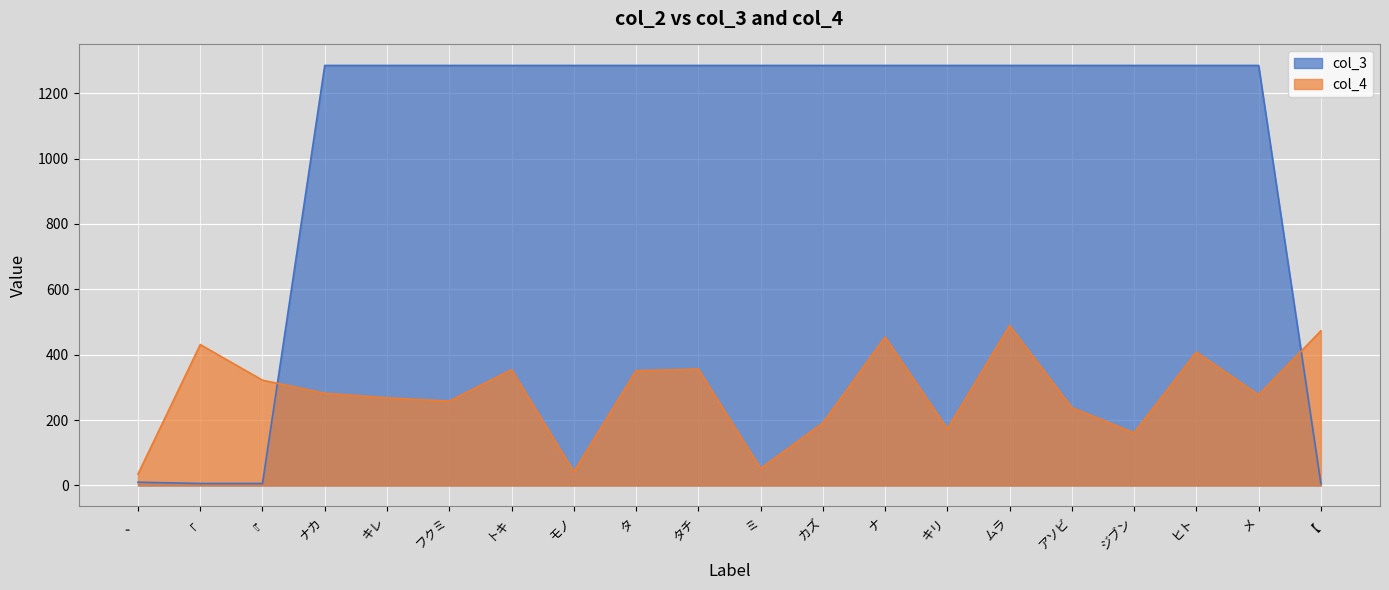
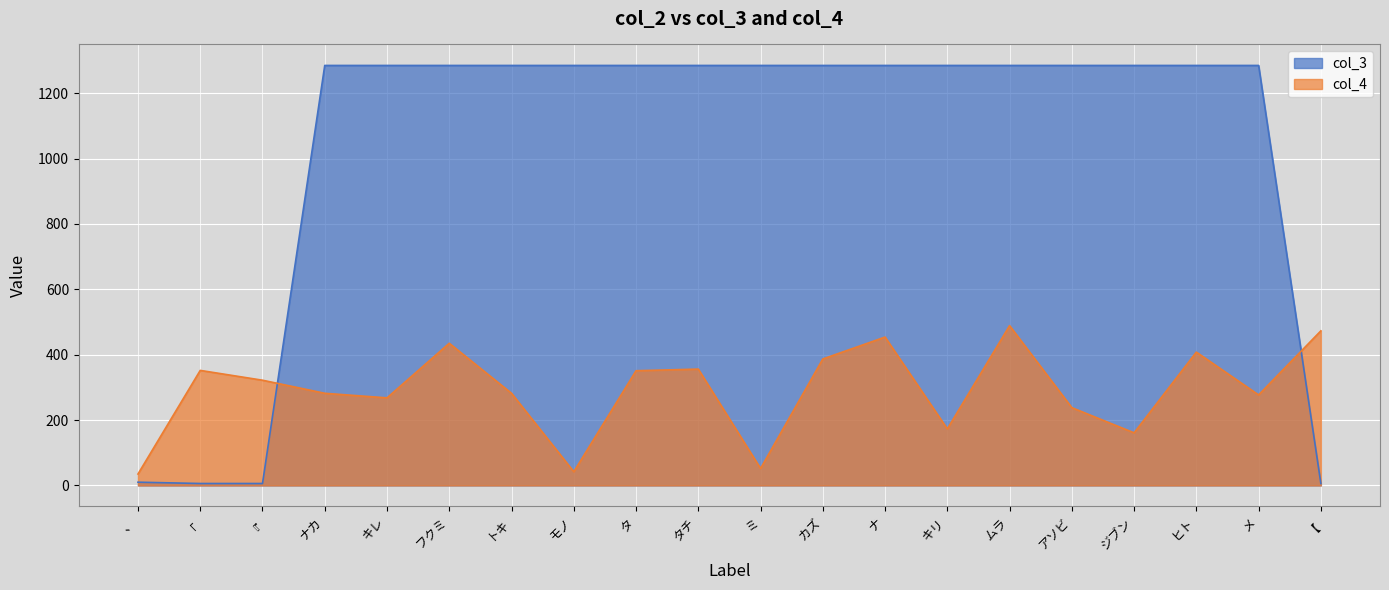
  {
    "col_3": {
      "、": 10,
      "「": 10,
      "『": 10,
      "ナカ": 1290,
      "キレ": 1290,
      "フクミ": 1290,
      "トキ": 1290,
      "モノ": 1290,
      "タ": 1290,
      "タチ": 1290,
      "ミ": 1290,
      "カズ": 1290,
      "ナ": 1290,
      "キリ": 1290,
      "ムラ": 1290,
      "アソビ": 1290,
      "ジブン": 1290,
      "ヒト": 1290,
      "メ": 1290,
      "【": 10
    },
    "col_4": {
      "、": 40,
-     "「": 430,
+     "「": 350,
      "『": 320,
      "ナカ": 280,
      "キレ": 270,
-     "フクミ": 260,
-     "トキ": 350,
+     "フクミ": 440,
+     "トキ": 280,
      "モノ": 40,
      "タ": 350,
      "タチ": 360,
      "ミ": 50,
-     "カズ": 190,
+     "カズ": 390,
      "ナ": 450,
      "キリ": 170,
      "ムラ": 490,
      "アソビ": 240,
      "ジブン": 160,
      "ヒト": 410,
      "メ": 280,
      "【": 470
    }
  }
